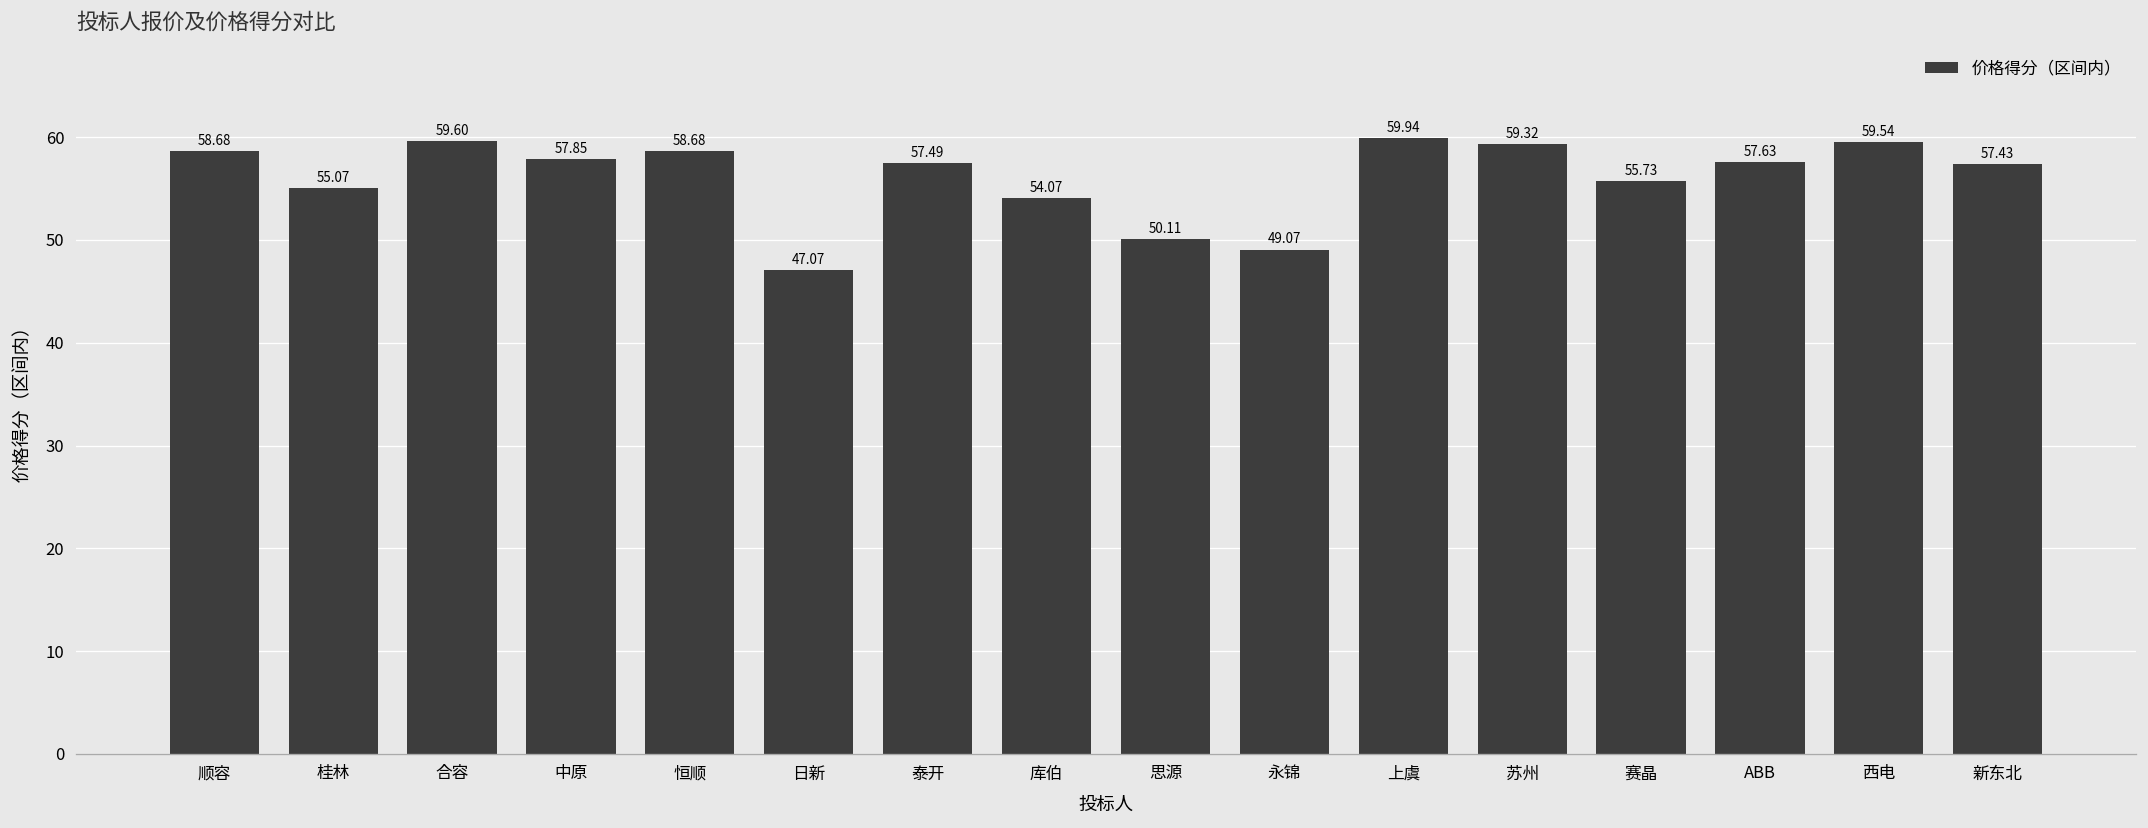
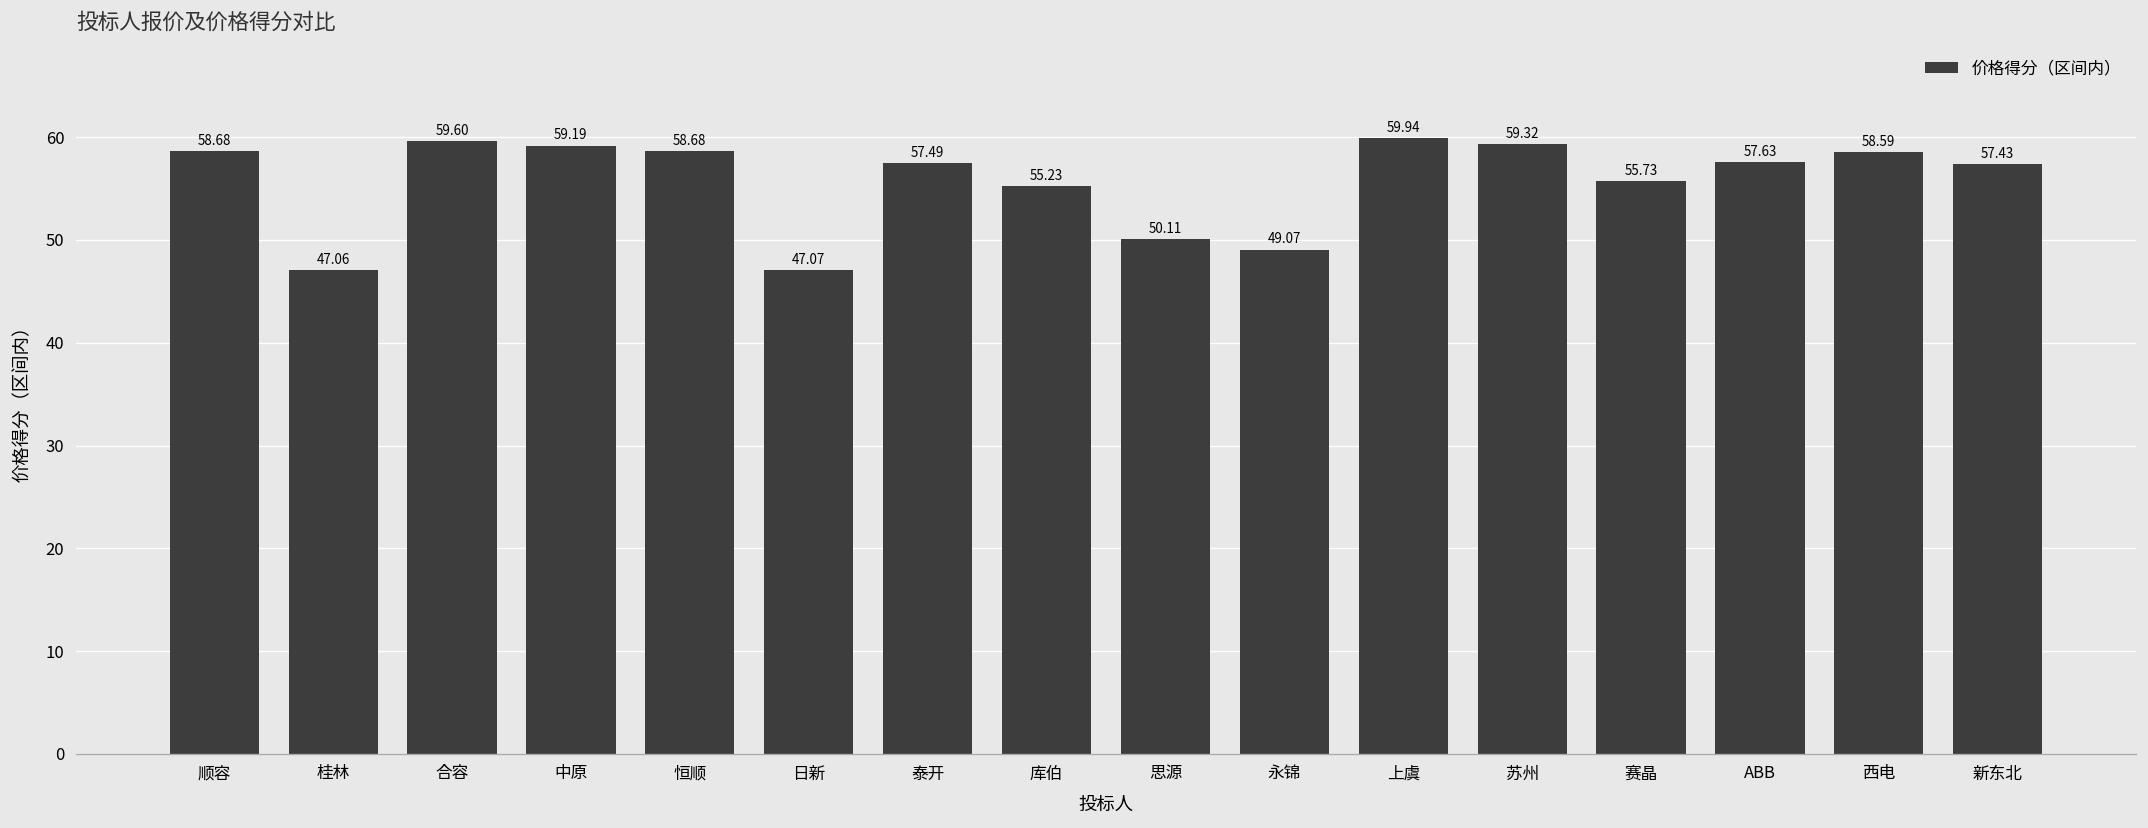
  {
    "顺容": 58.68,
-   "桂林": 55.07,
+   "桂林": 47.06,
    "合容": 59.60,
-   "中原": 57.85,
+   "中原": 59.19,
    "恒顺": 58.68,
    "日新": 47.07,
    "泰开": 57.49,
-   "库伯": 54.07,
+   "库伯": 55.23,
    "思源": 50.11,
    "永锦": 49.07,
    "上虞": 59.94,
    "苏州": 59.32,
    "赛晶": 55.73,
    "ABB": 57.63,
-   "西电": 59.54,
+   "西电": 58.59,
    "新东北": 57.43
  }
